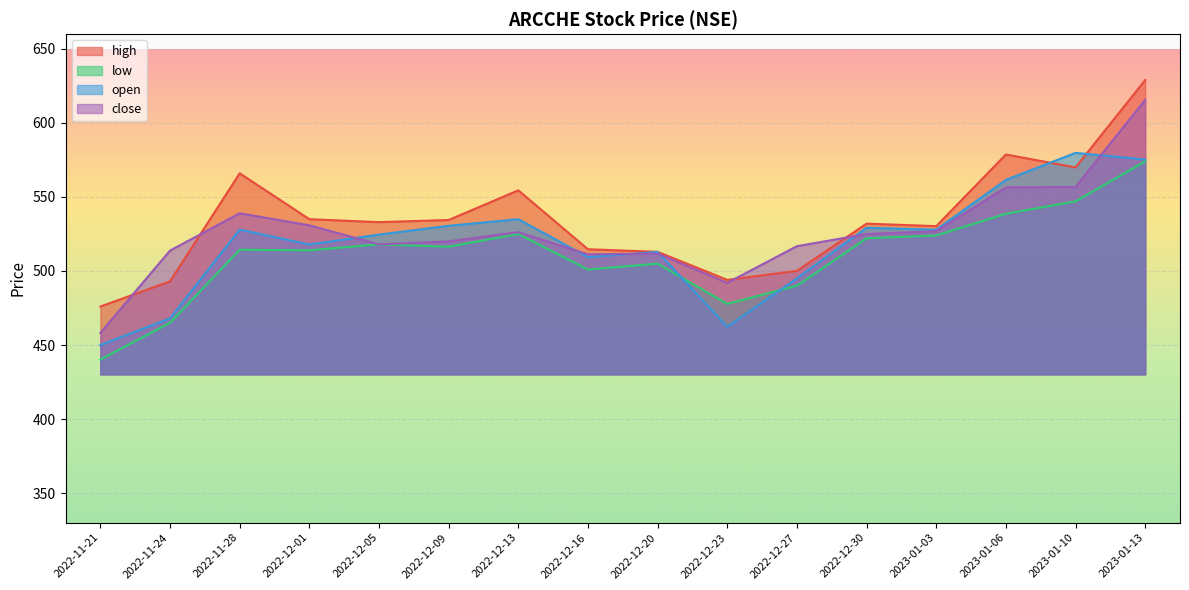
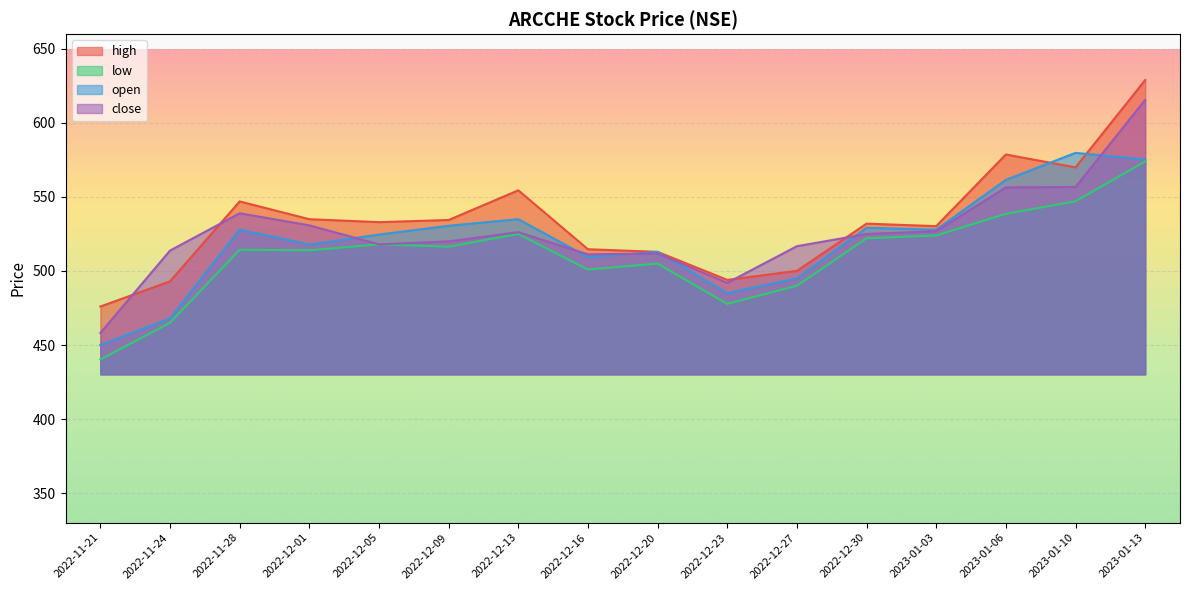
  {
    "high": {
      "2022-11-21": 476,
      "2022-11-24": 493,
-     "2022-11-28": 566,
+     "2022-11-28": 547,
      "2022-12-01": 535,
      "2022-12-05": 533,
      "2022-12-09": 534,
      "2022-12-13": 555,
      "2022-12-16": 515,
      "2022-12-23": 494,
      "2022-12-27": 500,
      "2022-12-30": 532,
      "2023-01-03": 530,
      "2023-01-06": 579,
      "2023-01-10": 570,
      "2023-01-13": 629
    },
    "low": {
      "2022-11-21": 440,
      "2022-11-24": 465,
      "2022-11-28": 514,
      "2022-12-01": 514,
      "2022-12-09": 516,
      "2022-12-16": 501,
      "2022-12-20": 505,
      "2022-12-23": 478,
      "2022-12-27": 490,
      "2022-12-30": 522,
      "2023-01-03": 524,
      "2023-01-06": 539,
      "2023-01-10": 547
    },
    "open": {
      "2022-11-21": 450,
      "2022-11-24": 468,
      "2022-11-28": 528,
      "2022-12-01": 518,
      "2022-12-05": 525,
      "2022-12-09": 531,
      "2022-12-13": 535,
      "2022-12-16": 509,
-     "2022-12-23": 462,
+     "2022-12-23": 485,
      "2022-12-27": 495,
      "2022-12-30": 529,
      "2023-01-06": 562,
      "2023-01-10": 580
    },
    "close": {
      "2022-11-21": 458,
      "2022-11-24": 514,
      "2022-11-28": 539,
      "2022-12-01": 531,
      "2022-12-09": 520,
      "2022-12-16": 511,
      "2022-12-23": 492,
      "2022-12-27": 517,
      "2022-12-30": 525,
      "2023-01-06": 557,
      "2023-01-10": 557,
      "2023-01-13": 616
    }
  }
